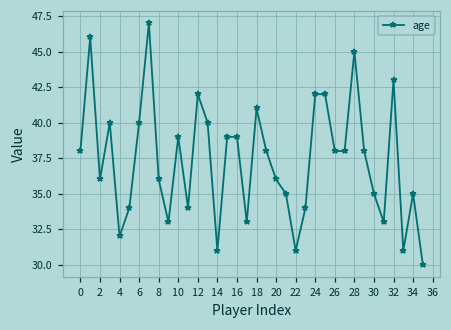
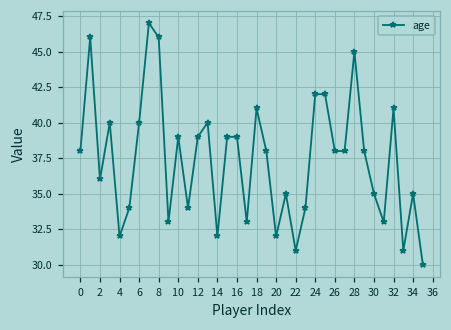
  {
    "0": 38,
    "2": 36,
    "4": 32,
    "6": 40,
-   "8": 36,
+   "8": 46,
    "10": 39,
-   "12": 42,
-   "14": 31,
+   "12": 39,
+   "14": 32,
    "16": 39,
    "18": 41,
-   "20": 36,
+   "20": 32,
    "22": 31,
    "24": 42,
    "26": 38,
    "28": 45,
    "30": 35,
-   "32": 43,
+   "32": 41,
    "34": 35
  }
